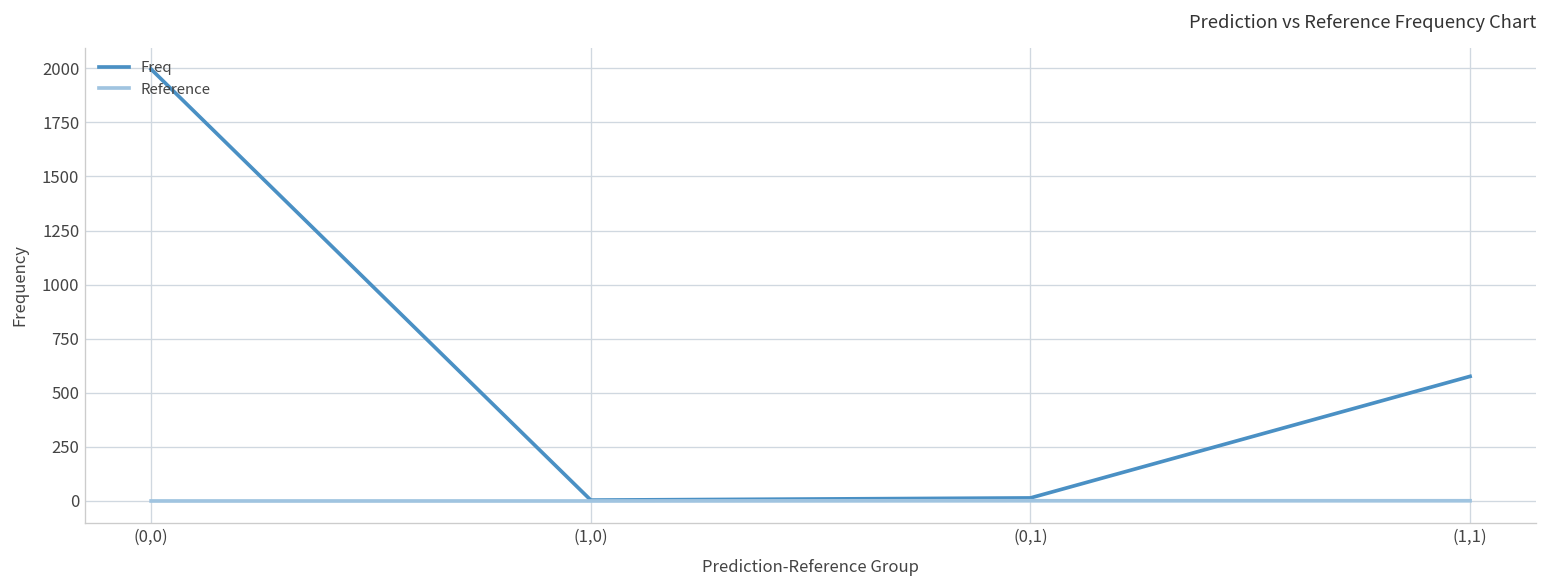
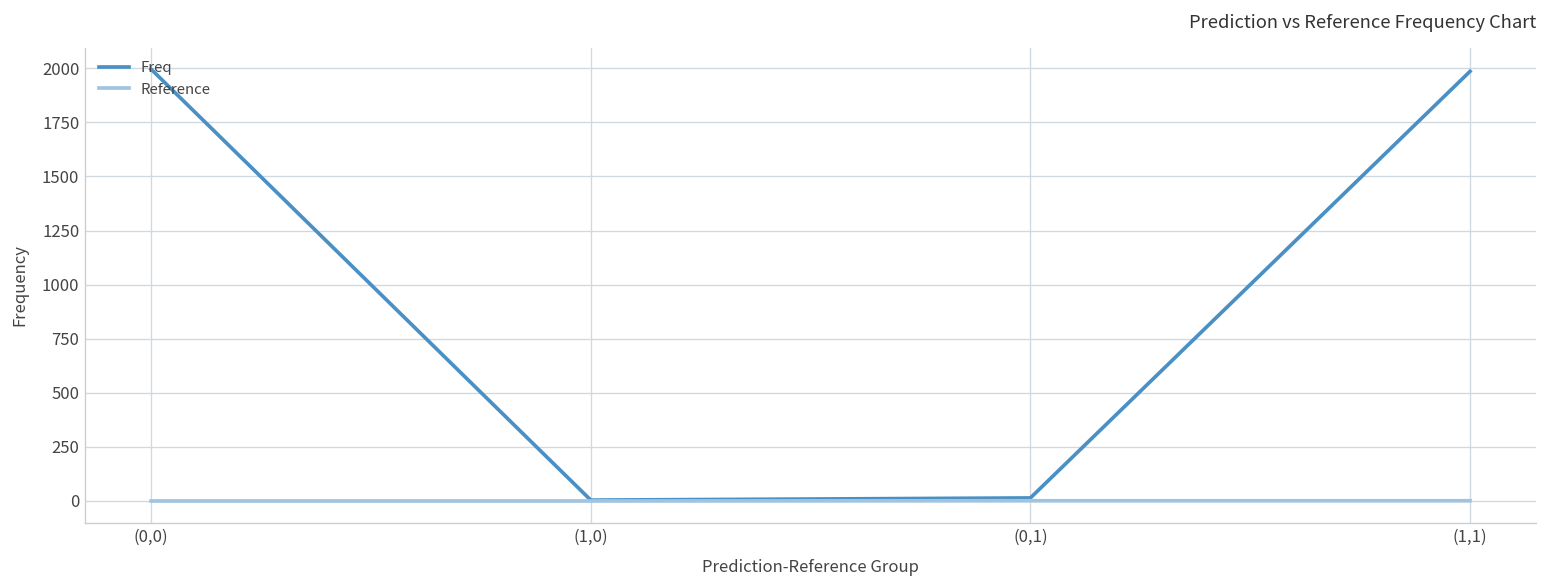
  {
    "Freq": {
      "(0,0)": 2000,
-     "(1,1)": 580
+     "(1,1)": 1990
    },
    "Reference": {
      "(0,0)": 0,
      "(1,1)": 0
    }
  }
